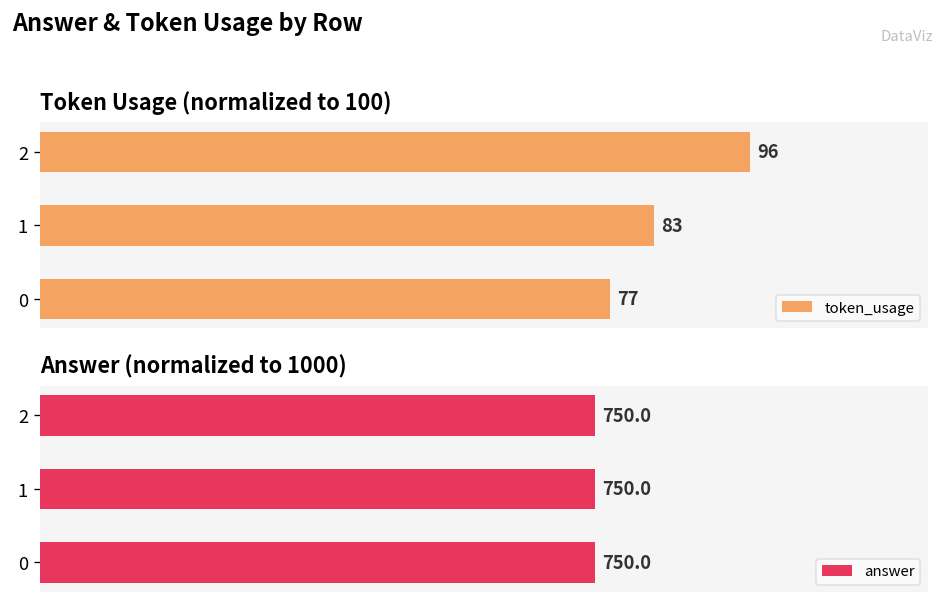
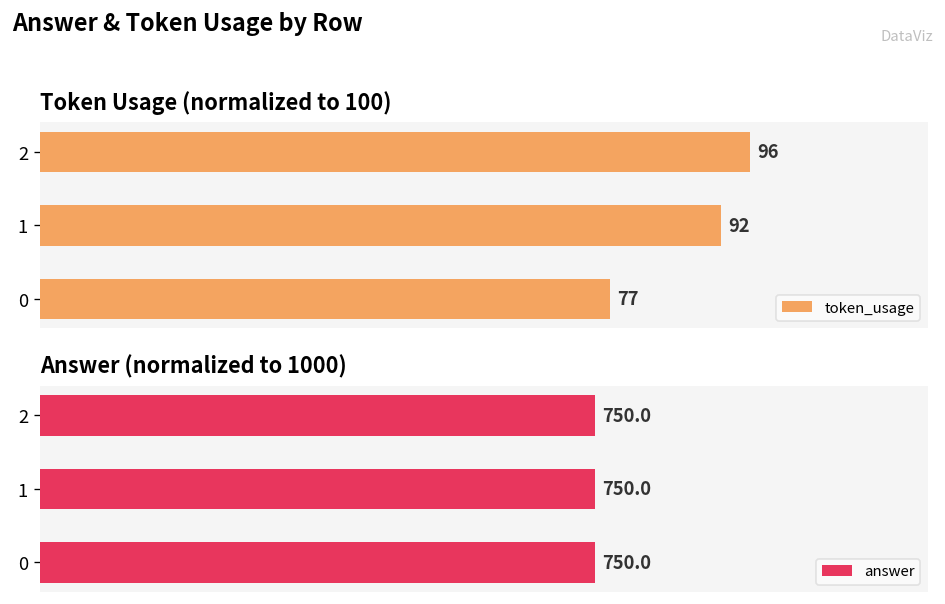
  {
    "Token Usage (normalized to 100)": {
      "2": 96,
-     "1": 83,
+     "1": 92,
      "0": 77
    }
  }
